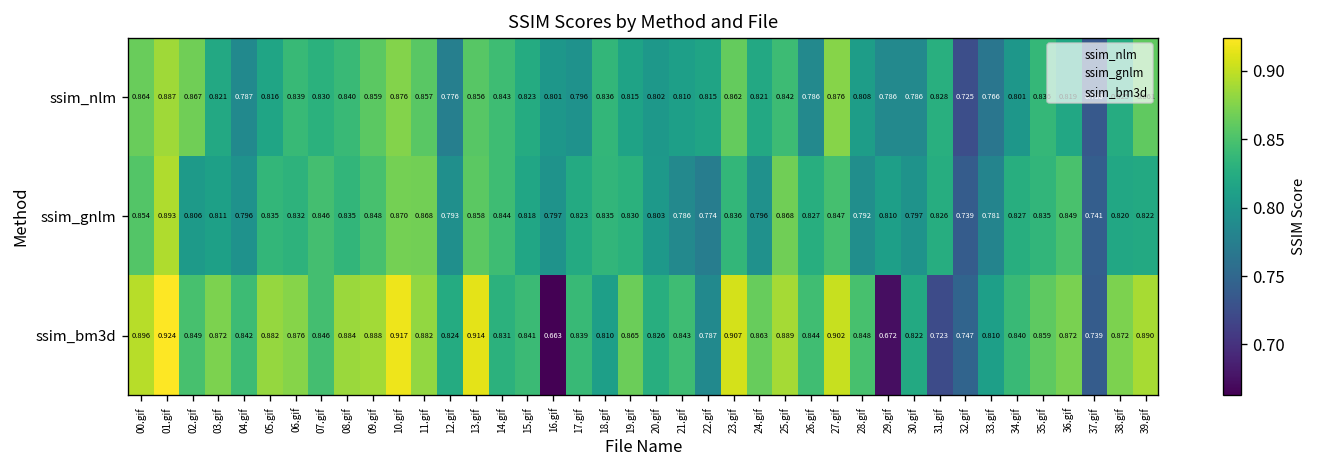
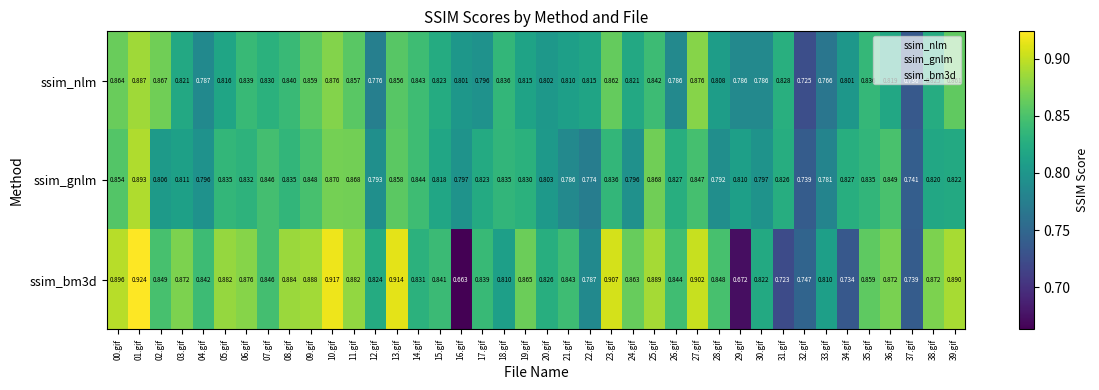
  {
    "ssim_nlm": {
      "00.gif": 0.864,
      "01.gif": 0.887,
      "02.gif": 0.867,
      "03.gif": 0.821,
      "04.gif": 0.787,
      "05.gif": 0.816,
      "06.gif": 0.839,
      "07.gif": 0.830,
      "08.gif": 0.840,
      "09.gif": 0.859,
      "10.gif": 0.876,
      "11.gif": 0.857,
      "12.gif": 0.776,
      "13.gif": 0.856,
      "14.gif": 0.843,
      "15.gif": 0.823,
      "16.gif": 0.801,
      "17.gif": 0.796,
      "18.gif": 0.836,
      "19.gif": 0.815,
      "20.gif": 0.802,
      "21.gif": 0.810,
      "22.gif": 0.815,
      "23.gif": 0.862,
      "24.gif": 0.821,
      "25.gif": 0.842,
      "26.gif": 0.786,
      "27.gif": 0.876,
      "28.gif": 0.808,
      "29.gif": 0.786,
      "30.gif": 0.786,
      "31.gif": 0.828,
      "32.gif": 0.725,
      "33.gif": 0.766,
      "34.gif": 0.801
    },
    "ssim_gnlm": {
      "00.gif": 0.854,
      "01.gif": 0.893,
      "02.gif": 0.806,
      "03.gif": 0.811,
      "04.gif": 0.796,
      "05.gif": 0.835,
      "06.gif": 0.832,
      "07.gif": 0.846,
      "08.gif": 0.835,
      "09.gif": 0.848,
      "10.gif": 0.870,
      "11.gif": 0.868,
      "12.gif": 0.793,
      "13.gif": 0.858,
      "14.gif": 0.844,
      "15.gif": 0.818,
      "16.gif": 0.797,
      "17.gif": 0.823,
      "18.gif": 0.835,
      "19.gif": 0.830,
      "20.gif": 0.803,
      "21.gif": 0.786,
      "22.gif": 0.774,
      "23.gif": 0.836,
      "24.gif": 0.796,
      "25.gif": 0.868,
      "26.gif": 0.827,
      "27.gif": 0.847,
      "28.gif": 0.792,
      "29.gif": 0.810,
      "30.gif": 0.797,
      "31.gif": 0.826,
      "32.gif": 0.739,
      "33.gif": 0.781,
      "34.gif": 0.827,
      "35.gif": 0.835,
      "36.gif": 0.849,
      "37.gif": 0.741,
      "38.gif": 0.820,
      "39.gif": 0.822
    },
    "ssim_bm3d": {
      "00.gif": 0.896,
      "01.gif": 0.924,
      "02.gif": 0.849,
      "03.gif": 0.872,
      "04.gif": 0.842,
      "05.gif": 0.882,
      "06.gif": 0.876,
      "07.gif": 0.846,
      "08.gif": 0.884,
      "09.gif": 0.888,
      "10.gif": 0.917,
      "11.gif": 0.882,
      "12.gif": 0.824,
      "13.gif": 0.914,
      "14.gif": 0.831,
      "15.gif": 0.841,
      "16.gif": 0.663,
      "17.gif": 0.839,
      "18.gif": 0.810,
      "19.gif": 0.865,
      "20.gif": 0.826,
      "21.gif": 0.843,
      "22.gif": 0.787,
      "23.gif": 0.907,
      "24.gif": 0.863,
      "25.gif": 0.889,
      "26.gif": 0.844,
      "27.gif": 0.902,
      "28.gif": 0.848,
      "29.gif": 0.672,
      "30.gif": 0.822,
      "31.gif": 0.723,
      "32.gif": 0.747,
      "33.gif": 0.810,
-     "34.gif": 0.840,
+     "34.gif": 0.734,
      "35.gif": 0.859,
      "36.gif": 0.872,
      "37.gif": 0.739,
      "38.gif": 0.872,
      "39.gif": 0.890
    }
  }
